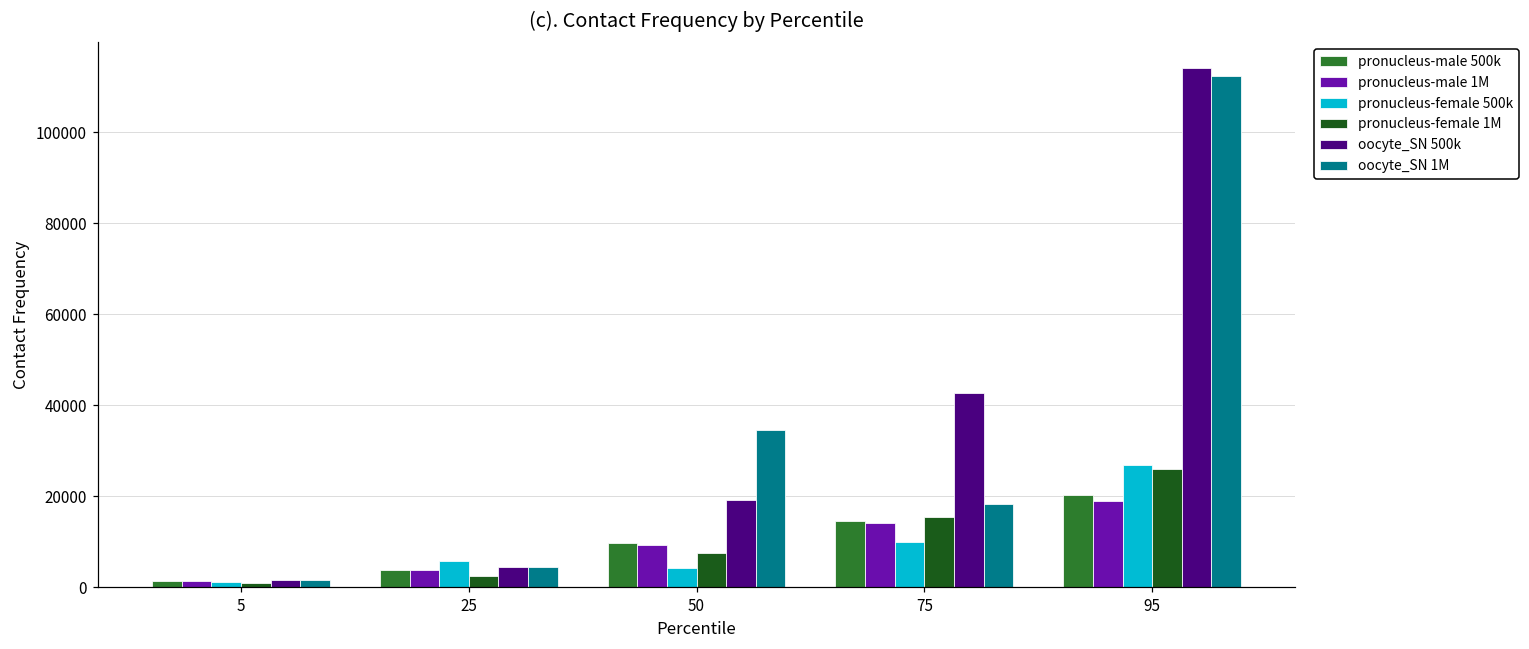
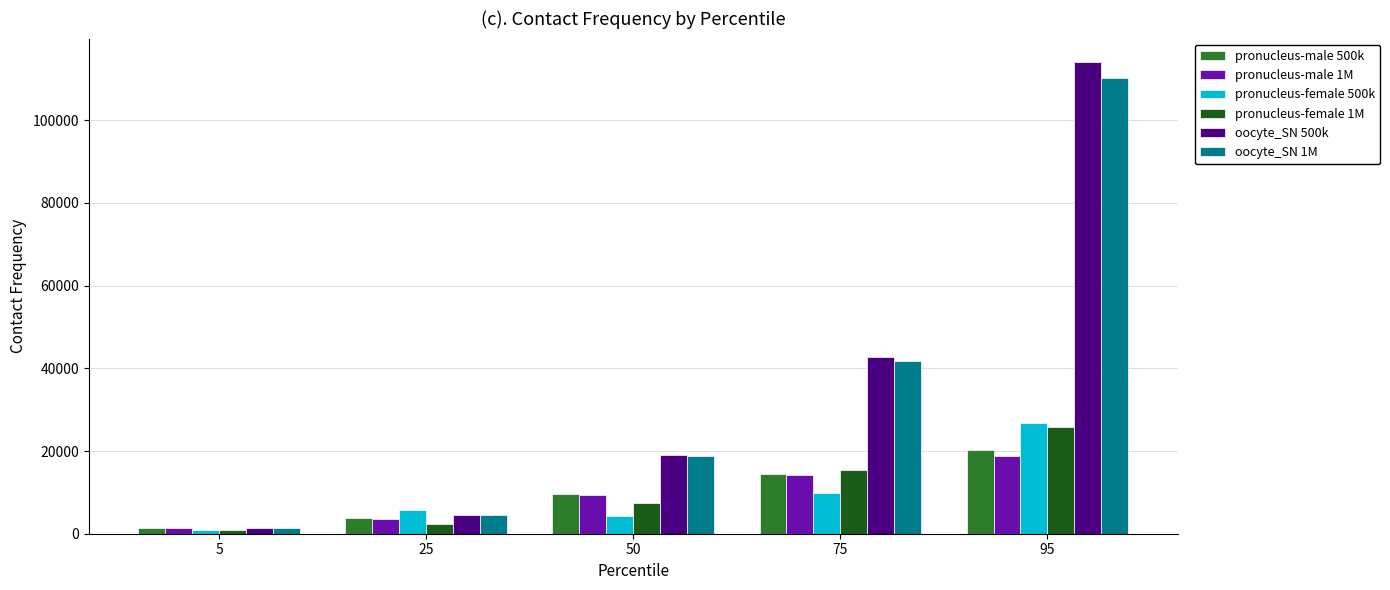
  {
    "pronucleus-female 500k": {
      "5": 1000,
      "25": 6000,
      "50": 4000,
      "75": 10000,
      "95": 27000
    },
    "oocyte_SN 1M": {
      "5": 1000,
      "25": 4000,
-     "50": 35000,
-     "75": 18000,
-     "95": 112000
+     "50": 19000,
+     "75": 42000,
+     "95": 110000
    }
  }
